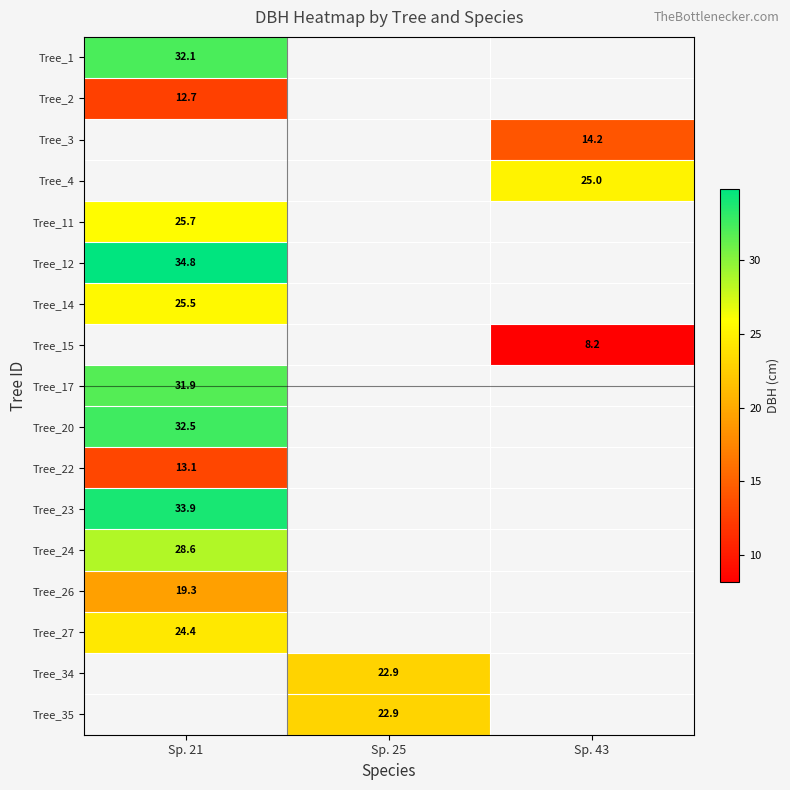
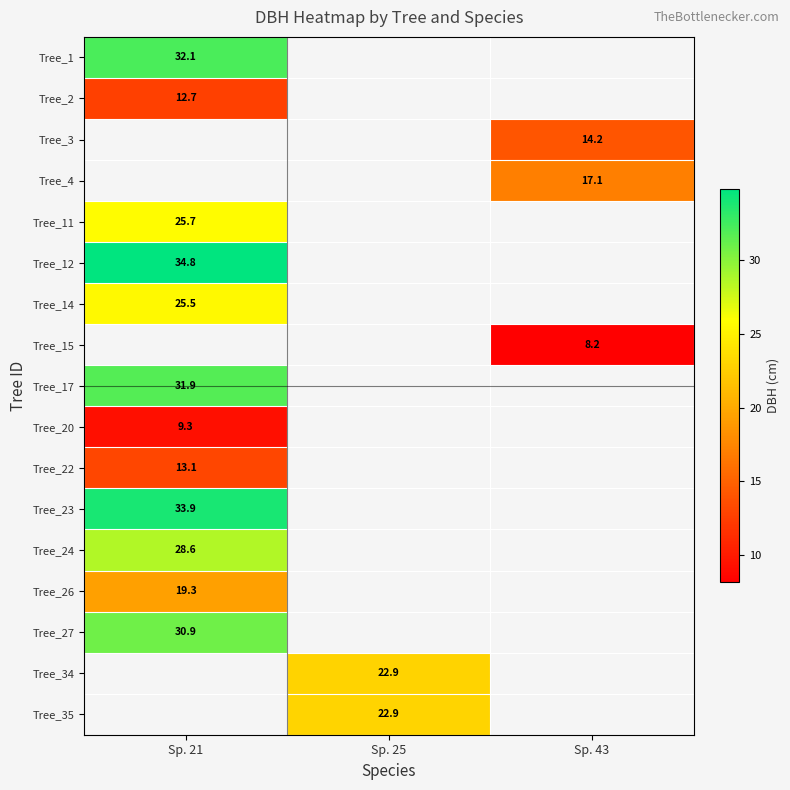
  {
    "Tree_1": {
      "Sp. 21": 32.1
    },
    "Tree_2": {
      "Sp. 21": 12.7
    },
    "Tree_3": {
      "Sp. 43": 14.2
    },
    "Tree_4": {
-     "Sp. 43": 25.0
+     "Sp. 43": 17.1
    },
    "Tree_11": {
      "Sp. 21": 25.7
    },
    "Tree_12": {
      "Sp. 21": 34.8
    },
    "Tree_14": {
      "Sp. 21": 25.5
    },
    "Tree_15": {
      "Sp. 43": 8.2
    },
    "Tree_17": {
      "Sp. 21": 31.9
    },
    "Tree_20": {
-     "Sp. 21": 32.5
+     "Sp. 21": 9.3
    },
    "Tree_22": {
      "Sp. 21": 13.1
    },
    "Tree_23": {
      "Sp. 21": 33.9
    },
    "Tree_24": {
      "Sp. 21": 28.6
    },
    "Tree_26": {
      "Sp. 21": 19.3
    },
    "Tree_27": {
-     "Sp. 21": 24.4
+     "Sp. 21": 30.9
    },
    "Tree_34": {
      "Sp. 25": 22.9
    },
    "Tree_35": {
      "Sp. 25": 22.9
    }
  }
